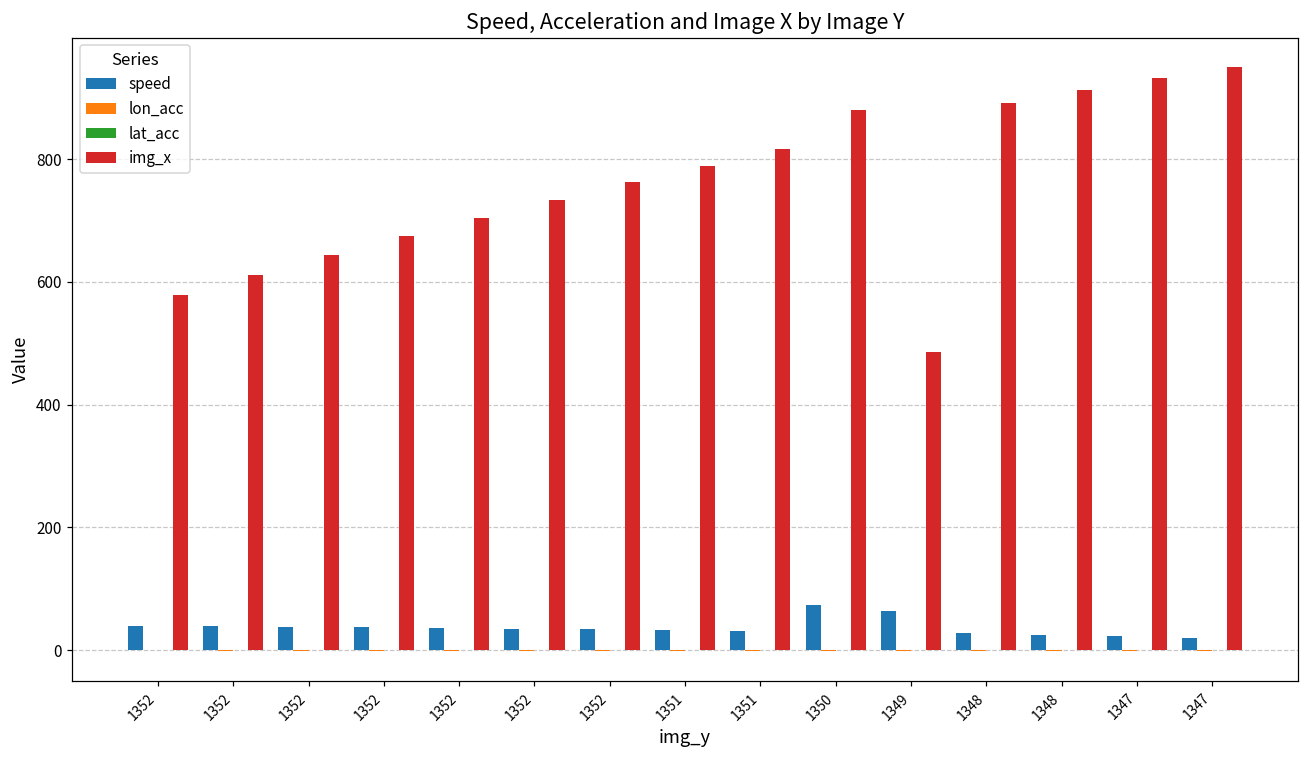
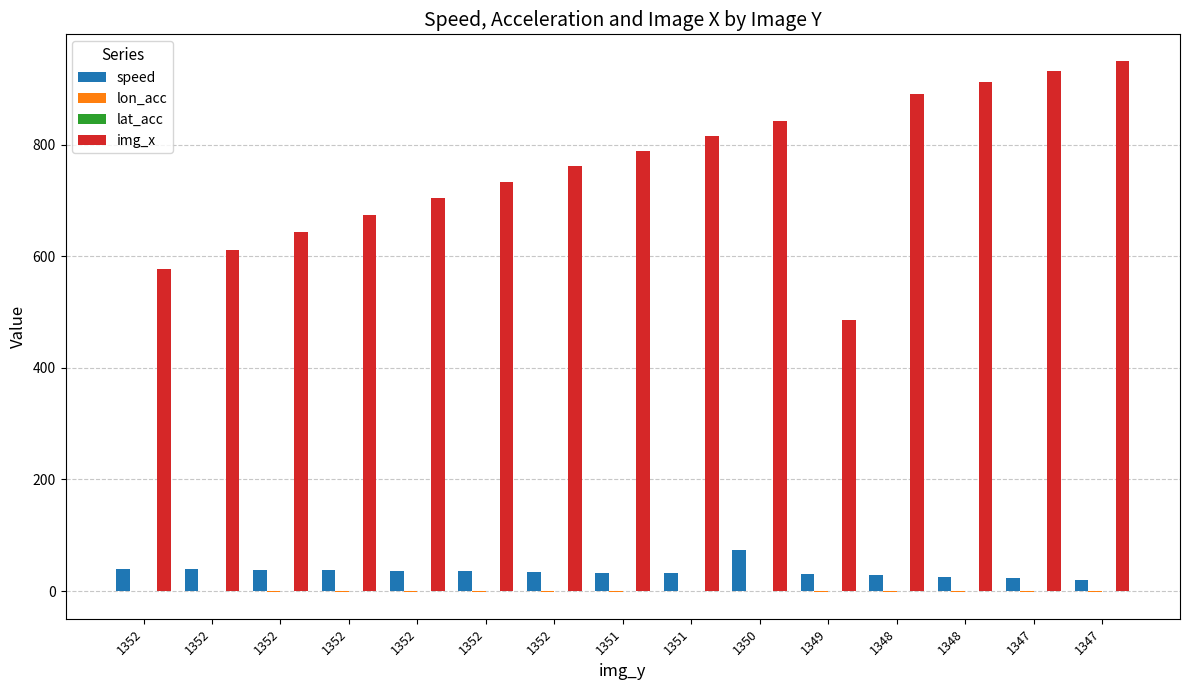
  {
    "speed": {
      "1350": 70,
-     "1349": 60
+     "1349": 30
    },
    "img_x": {
-     "1350": 880,
+     "1350": 840,
      "1349": 490
    }
  }
